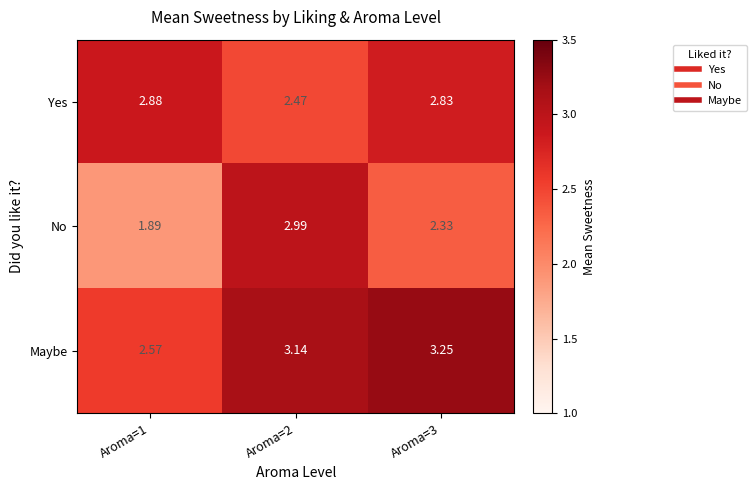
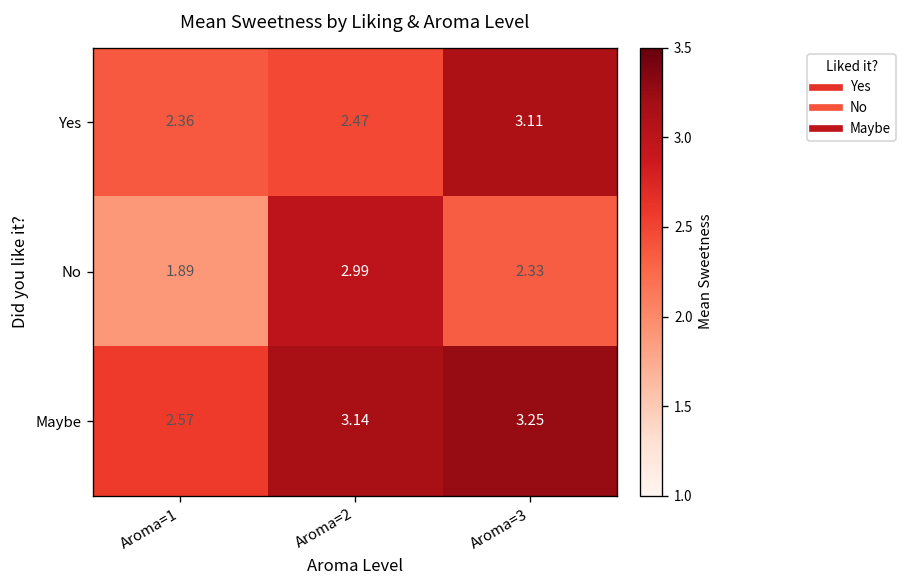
  {
    "Yes": {
-     "Aroma=1": 2.88,
+     "Aroma=1": 2.36,
      "Aroma=2": 2.47,
-     "Aroma=3": 2.83
+     "Aroma=3": 3.11
    },
    "No": {
      "Aroma=1": 1.89,
      "Aroma=2": 2.99,
      "Aroma=3": 2.33
    },
    "Maybe": {
      "Aroma=1": 2.57,
      "Aroma=2": 3.14,
      "Aroma=3": 3.25
    }
  }
